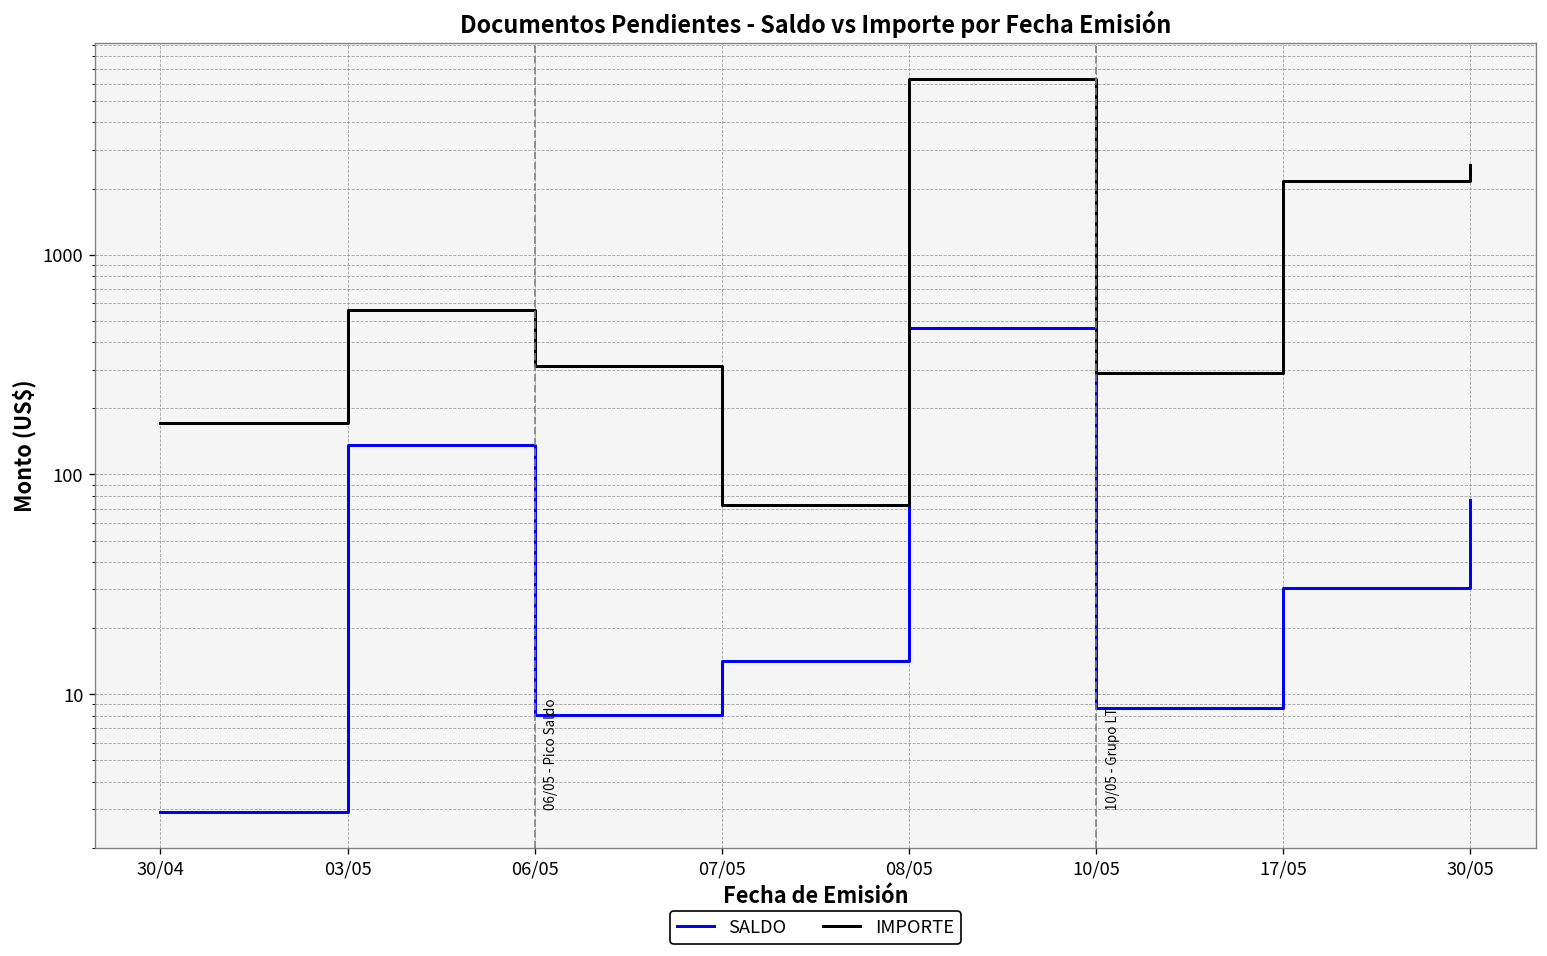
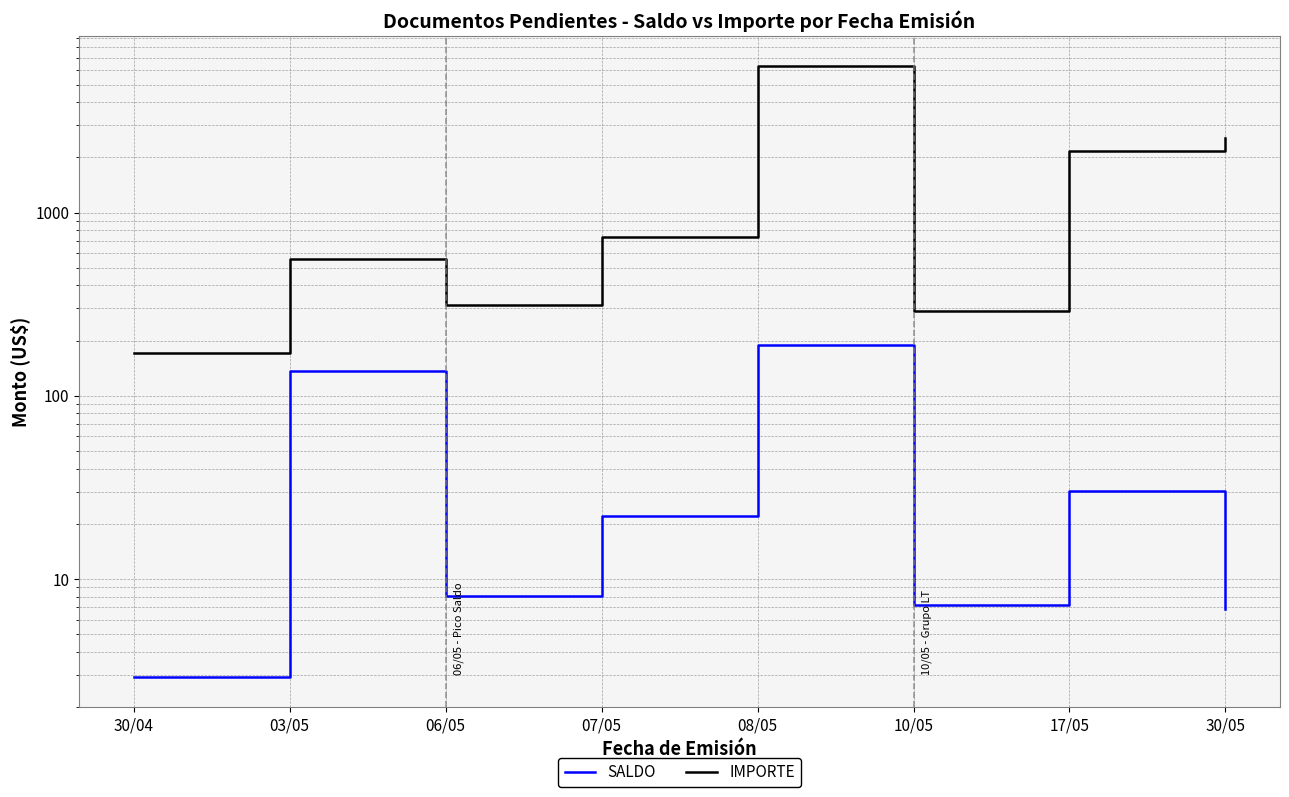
  {
    "SALDO": {
      "30/04": 2.9,
      "03/05": 140,
-     "07/05": 14,
-     "08/05": 460,
-     "10/05": 9,
+     "07/05": 22,
+     "08/05": 190,
+     "10/05": 7.2,
      "17/05": 30,
-     "30/05": 77
+     "30/05": 6.8
    },
    "IMPORTE": {
      "30/04": 170,
      "03/05": 560,
      "06/05": 310,
-     "07/05": 72,
+     "07/05": 740,
      "08/05": 6300,
      "10/05": 290,
      "17/05": 2200,
      "30/05": 2600
    }
  }
